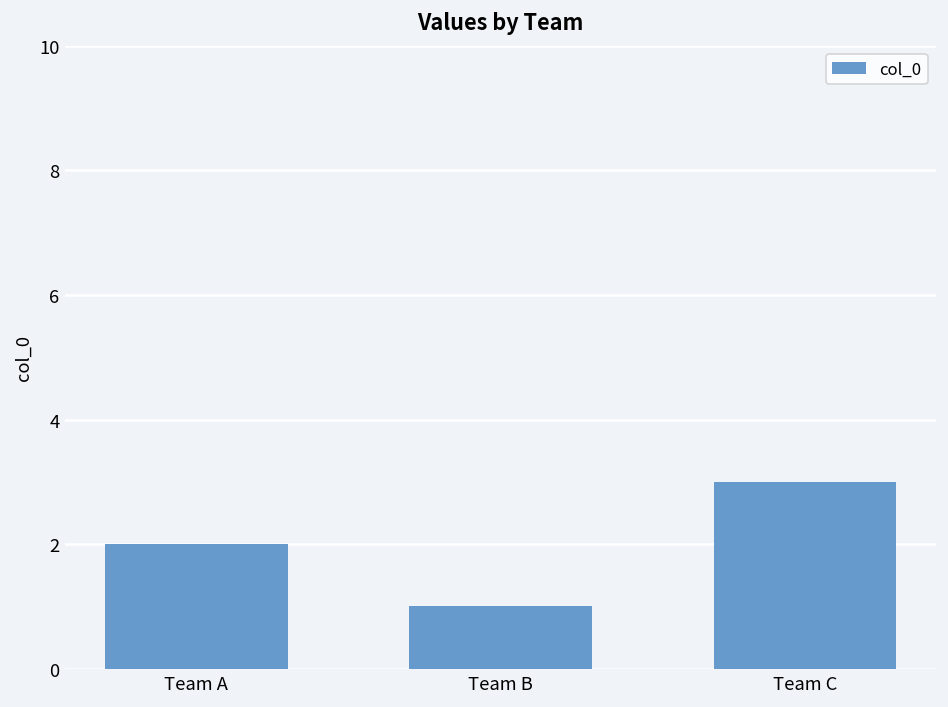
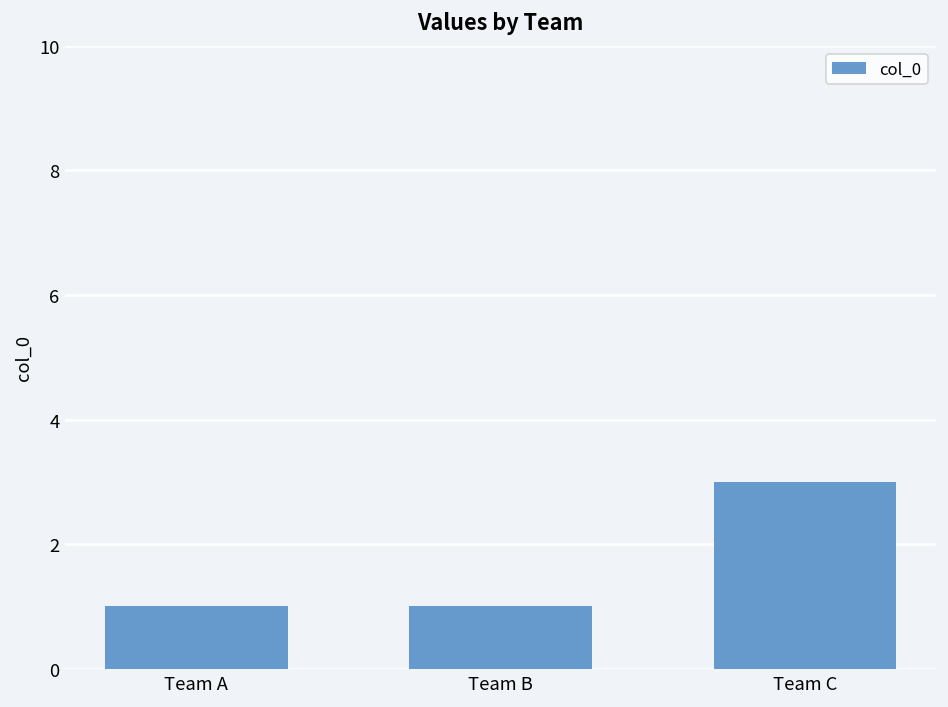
  {
-   "Team A": 2,
+   "Team A": 1,
    "Team B": 1,
    "Team C": 3
  }
